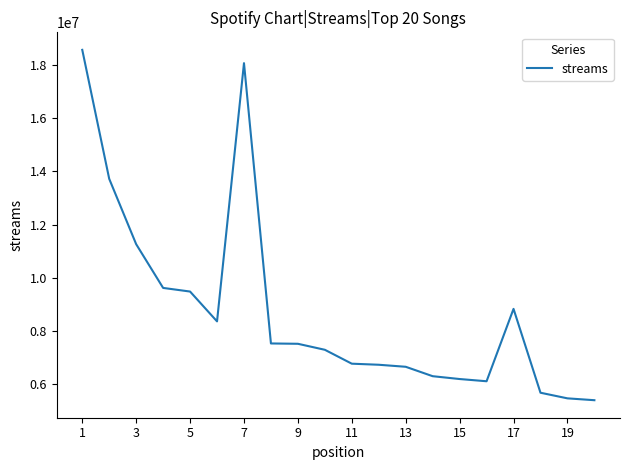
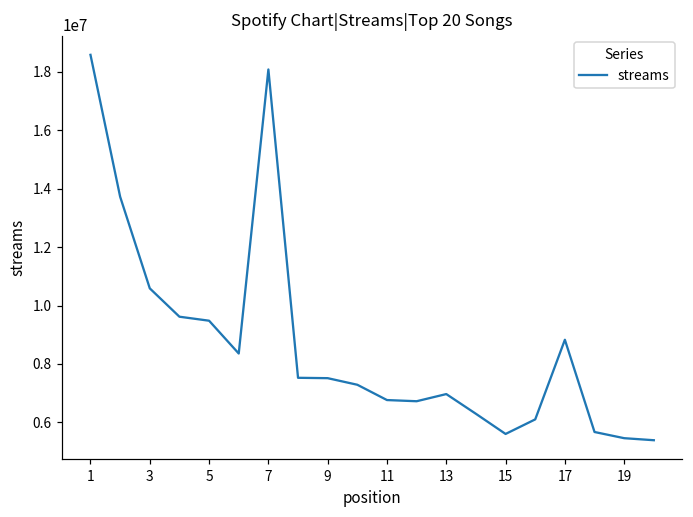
  {
    "1": 18600000,
-   "3": 11300000,
+   "3": 10600000,
    "5": 9500000,
    "7": 18100000,
    "9": 7500000,
    "11": 6800000,
-   "13": 6600000,
-   "15": 6200000,
+   "13": 7000000,
+   "15": 5600000,
    "17": 8800000,
    "19": 5500000
  }
